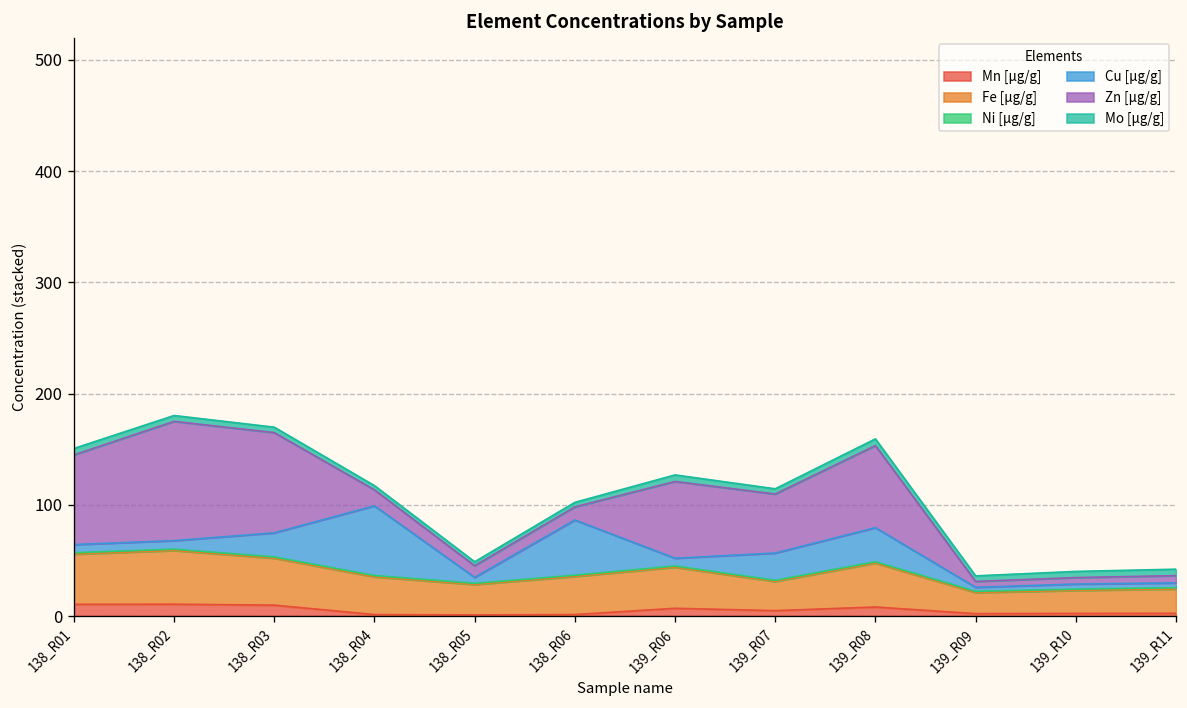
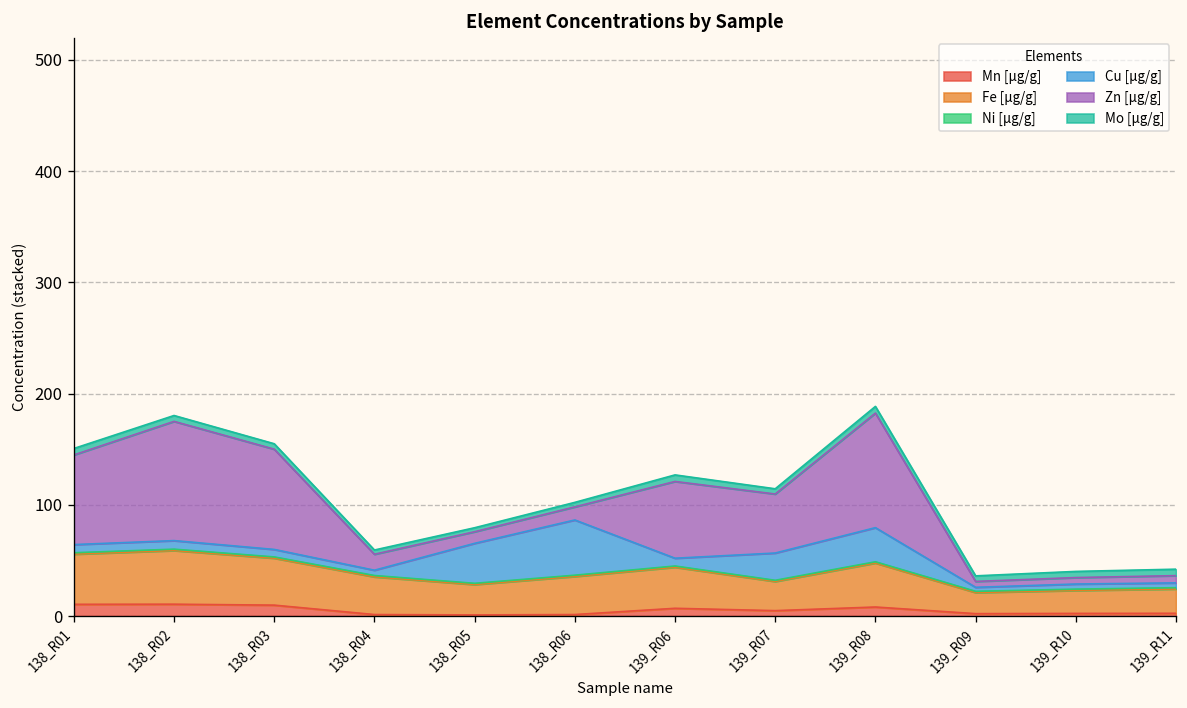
  {
    "Cu [µg/g]": {
      "138_R01": 10,
      "138_R02": 10,
-     "138_R03": 20,
-     "138_R04": 60,
-     "138_R05": 10,
+     "138_R03": 10,
+     "138_R04": 0,
+     "138_R05": 40,
      "138_R06": 50,
      "139_R06": 10,
      "139_R07": 20,
      "139_R08": 30,
      "139_R09": 0,
      "139_R10": 0,
      "139_R11": 0
    },
    "Zn [µg/g]": {
      "138_R01": 80,
      "138_R02": 110,
      "138_R03": 90,
      "138_R04": 10,
      "138_R05": 10,
      "138_R06": 10,
      "139_R06": 70,
      "139_R07": 50,
-     "139_R08": 70,
+     "139_R08": 100,
      "139_R09": 10,
      "139_R10": 10,
      "139_R11": 10
    }
  }
